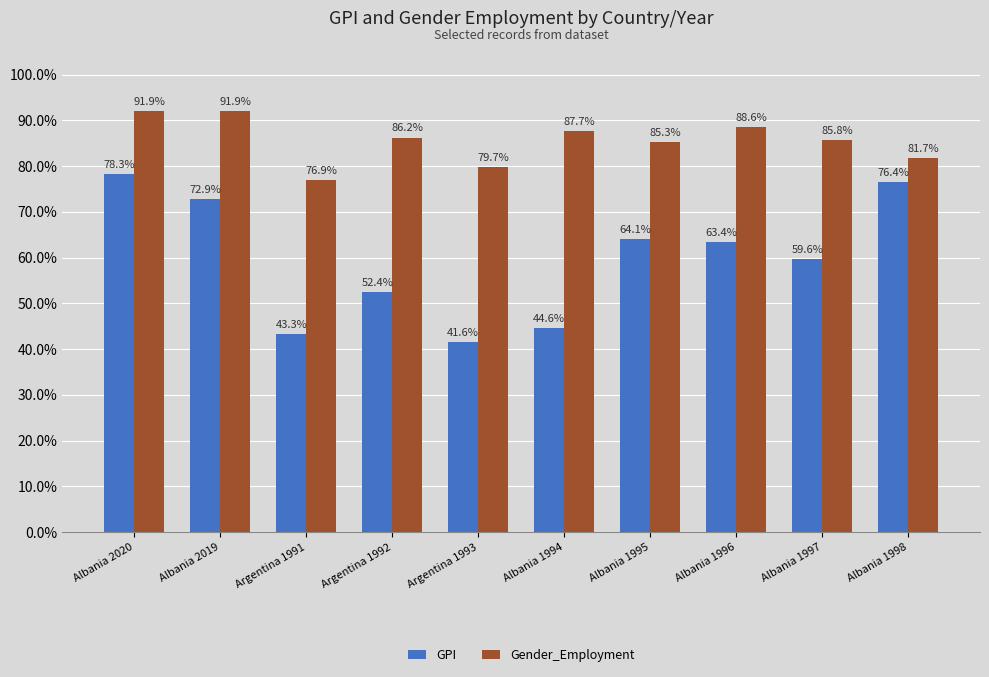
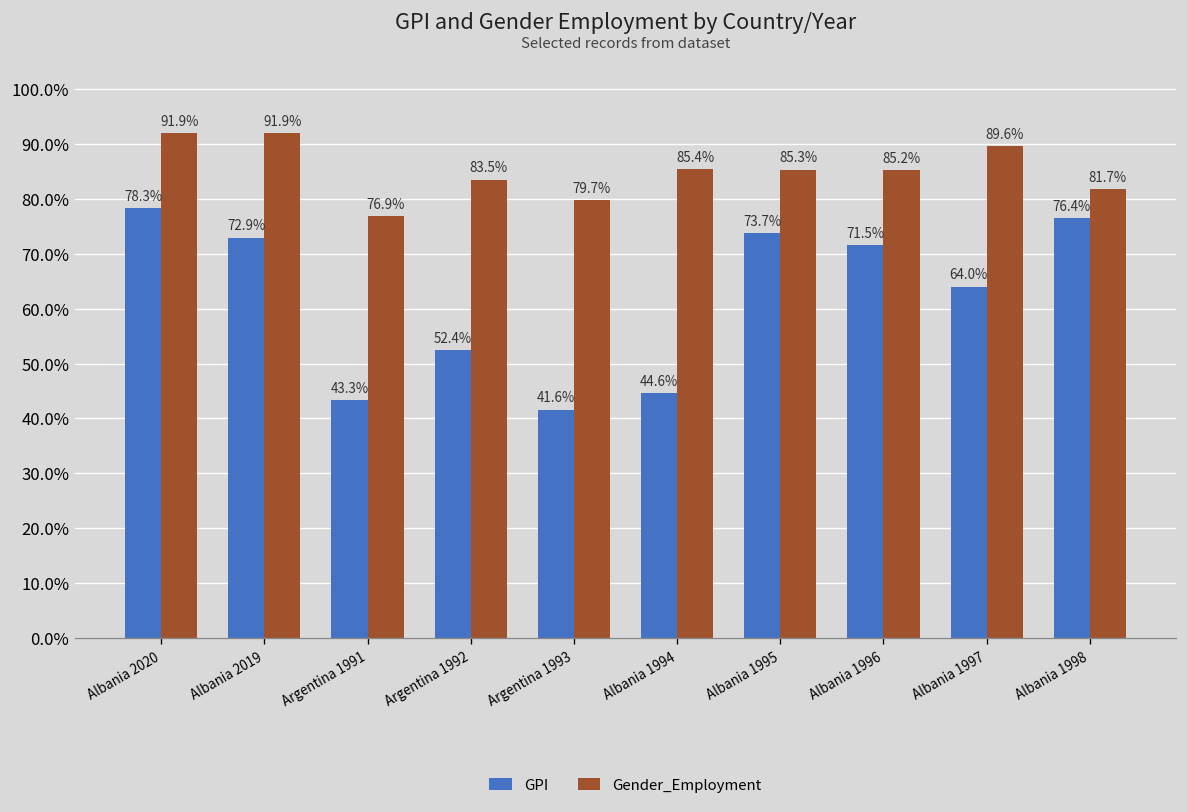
  {
    "GPI": {
      "Albania 2020": "78.3%",
      "Albania 2019": "72.9%",
      "Argentina 1991": "43.3%",
      "Argentina 1992": "52.4%",
      "Argentina 1993": "41.6%",
      "Albania 1994": "44.6%",
-     "Albania 1995": "64.1%",
-     "Albania 1996": "63.4%",
-     "Albania 1997": "59.6%",
+     "Albania 1995": "73.7%",
+     "Albania 1996": "71.5%",
+     "Albania 1997": "64.0%",
      "Albania 1998": "76.4%"
    },
    "Gender_Employment": {
      "Albania 2020": "91.9%",
      "Albania 2019": "91.9%",
      "Argentina 1991": "76.9%",
-     "Argentina 1992": "86.2%",
+     "Argentina 1992": "83.5%",
      "Argentina 1993": "79.7%",
-     "Albania 1994": "87.7%",
+     "Albania 1994": "85.4%",
      "Albania 1995": "85.3%",
-     "Albania 1996": "88.6%",
-     "Albania 1997": "85.8%",
+     "Albania 1996": "85.2%",
+     "Albania 1997": "89.6%",
      "Albania 1998": "81.7%"
    }
  }
